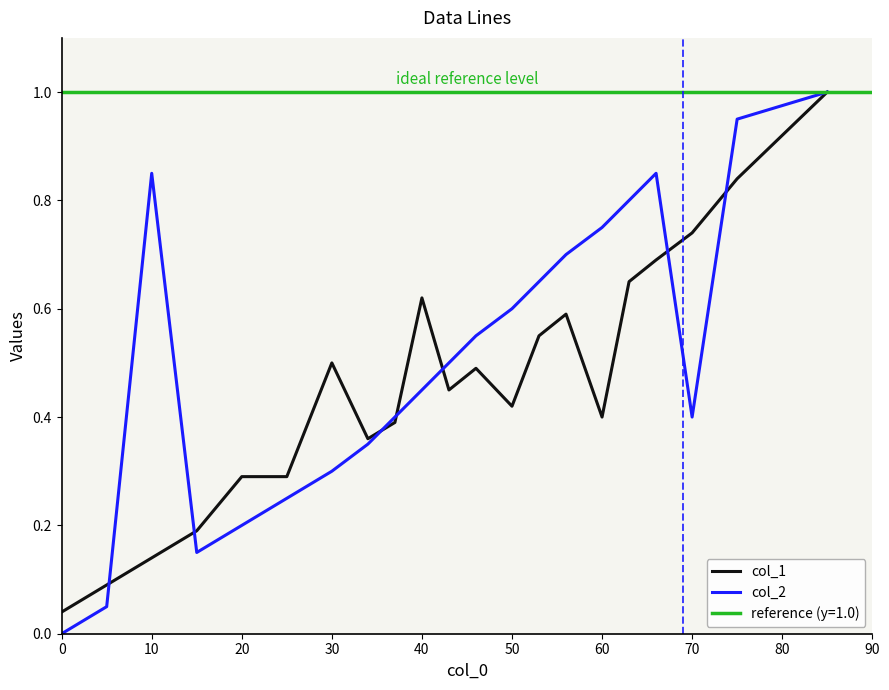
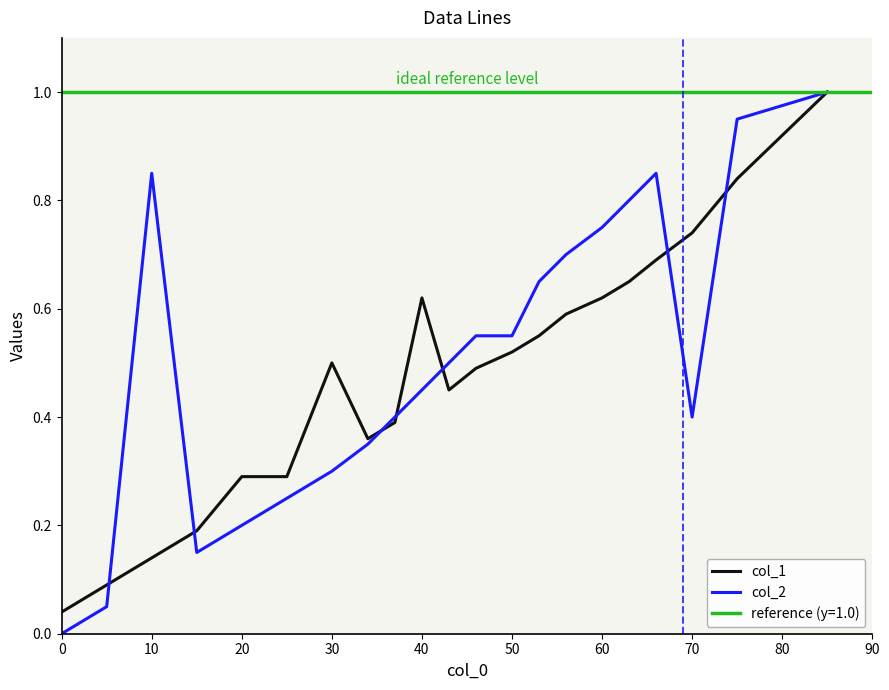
  {
    "col_1": {
      "0": 0.04,
      "10": 0.14,
      "20": 0.29,
      "30": 0.50,
      "40": 0.62,
-     "50": 0.42,
-     "60": 0.40,
+     "50": 0.52,
+     "60": 0.62,
      "70": 0.74
    },
    "col_2": {
      "0": 0.00,
      "10": 0.85,
      "20": 0.20,
      "30": 0.30,
      "40": 0.45,
-     "50": 0.60,
+     "50": 0.55,
      "60": 0.75,
      "70": 0.40
    }
  }
